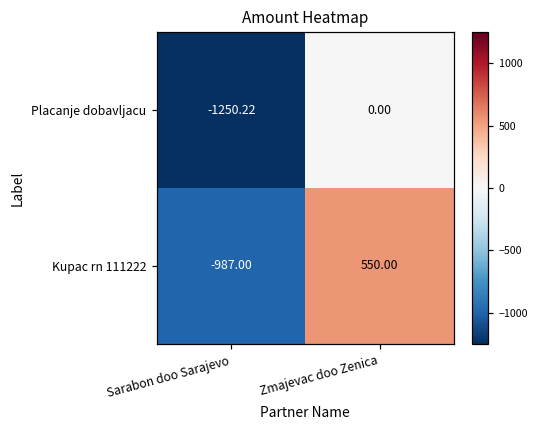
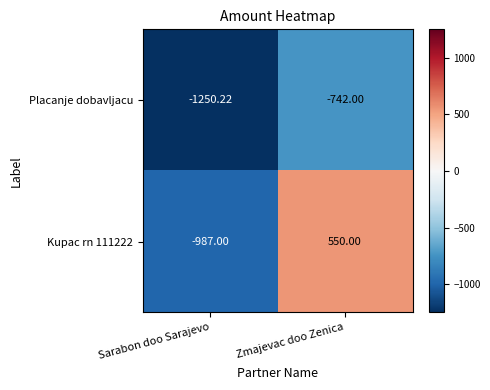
  {
    "Placanje dobavljacu": {
      "Sarabon doo Sarajevo": -1250.22,
-     "Zmajevac doo Zenica": 0.00
+     "Zmajevac doo Zenica": -742.00
    },
    "Kupac rn 111222": {
      "Sarabon doo Sarajevo": -987.00,
      "Zmajevac doo Zenica": 550.00
    }
  }
